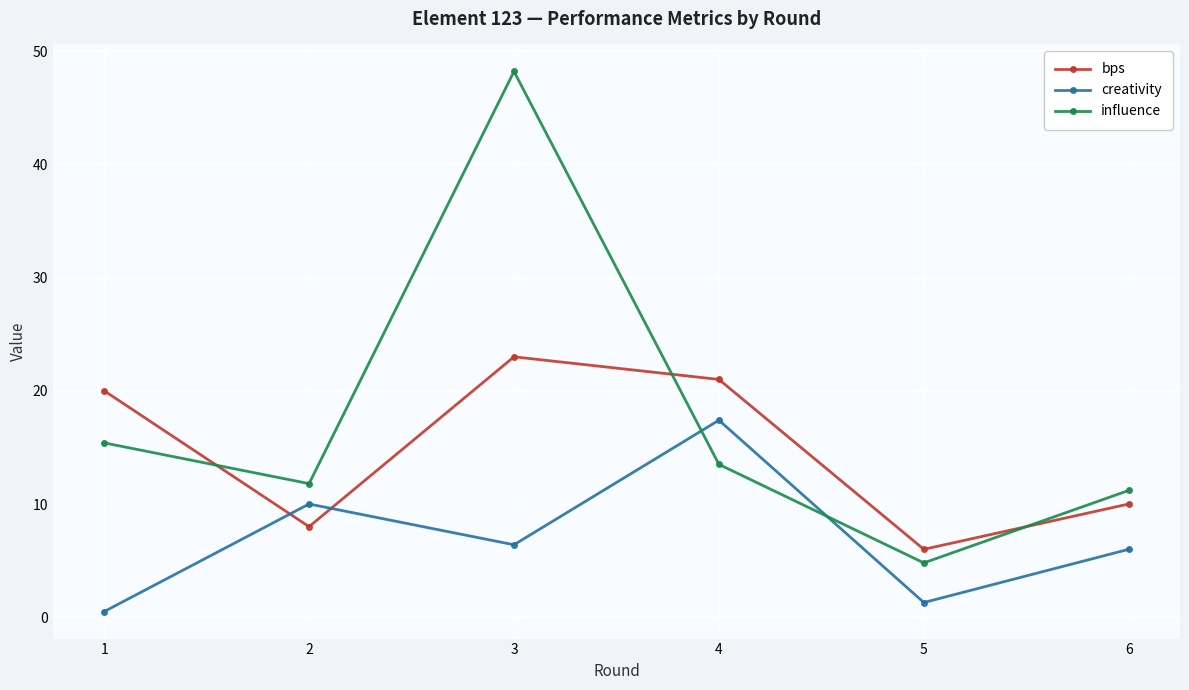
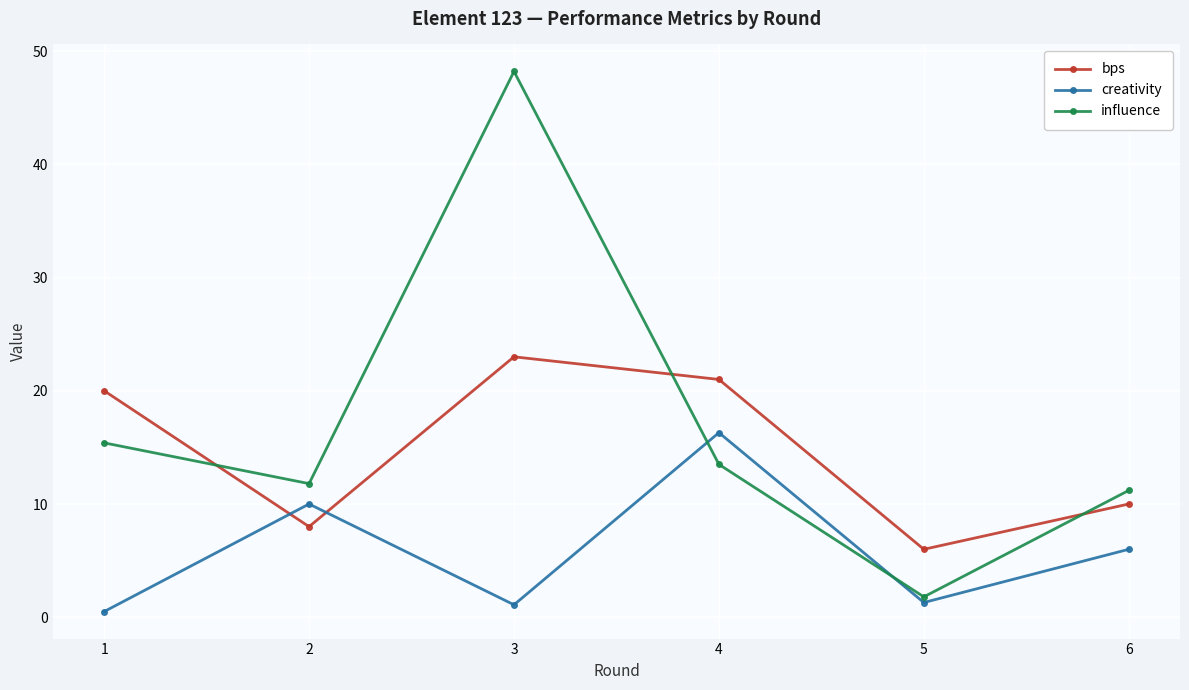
  {
    "bps": {
      "1": 20.0,
      "2": 8.0,
      "3": 23.0,
      "4": 21.0,
      "5": 6.0,
      "6": 10.0
    },
    "creativity": {
      "1": 0.5,
      "2": 10.0,
-     "3": 6.4,
-     "4": 17.4,
+     "3": 1.1,
+     "4": 16.3,
      "5": 1.3,
      "6": 6.0
    },
    "influence": {
      "1": 15.4,
      "2": 11.8,
      "3": 48.2,
      "4": 13.5,
-     "5": 4.8,
+     "5": 1.8,
      "6": 11.2
    }
  }
